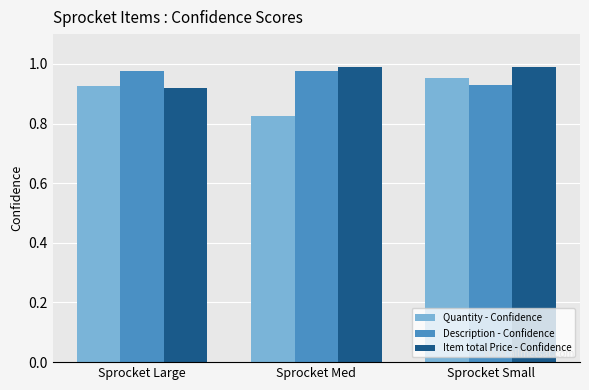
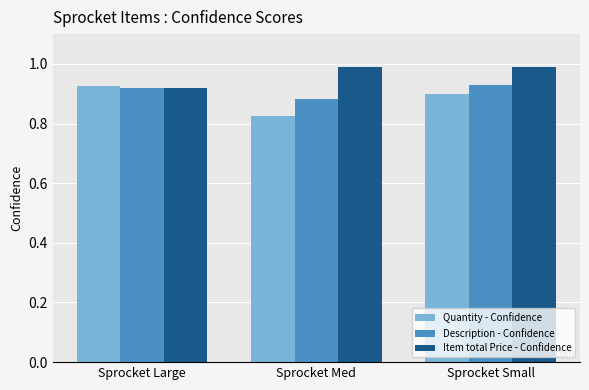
  {
    "Quantity - Confidence": {
      "Sprocket Large": 0.93,
      "Sprocket Med": 0.83,
-     "Sprocket Small": 0.95
+     "Sprocket Small": 0.90
    },
    "Description - Confidence": {
-     "Sprocket Large": 0.98,
-     "Sprocket Med": 0.98,
+     "Sprocket Large": 0.92,
+     "Sprocket Med": 0.88,
      "Sprocket Small": 0.93
    },
    "Item total Price - Confidence": {
      "Sprocket Large": 0.92,
      "Sprocket Med": 0.99,
      "Sprocket Small": 0.99
    }
  }
